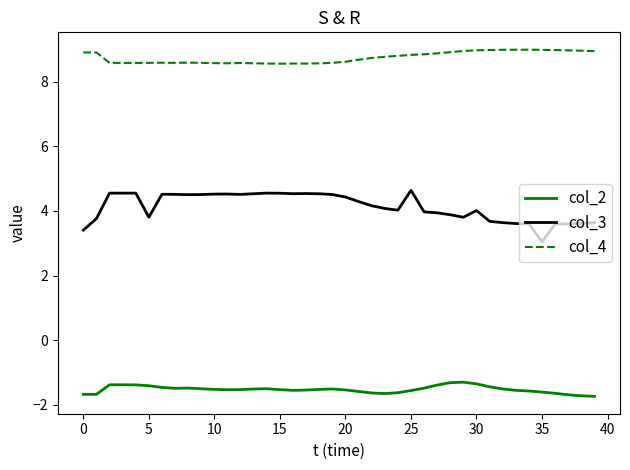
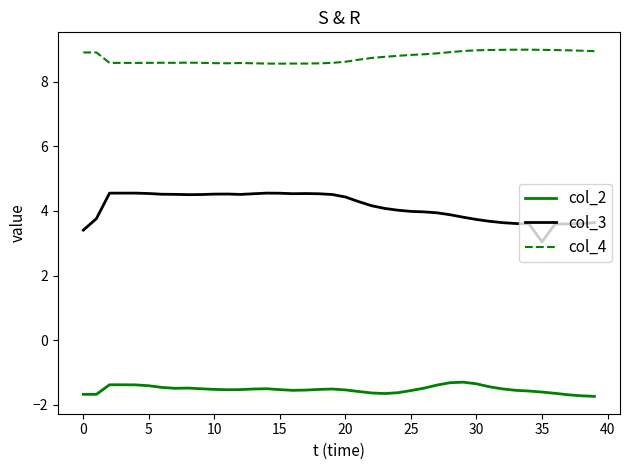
  {
    "col_3": {
      "0": 3.4,
-     "5": 3.8,
+     "5": 4.5,
      "10": 4.5,
      "15": 4.5,
      "20": 4.4,
-     "25": 4.6,
-     "30": 4.0
+     "25": 4.0,
+     "30": 3.7
    }
  }
